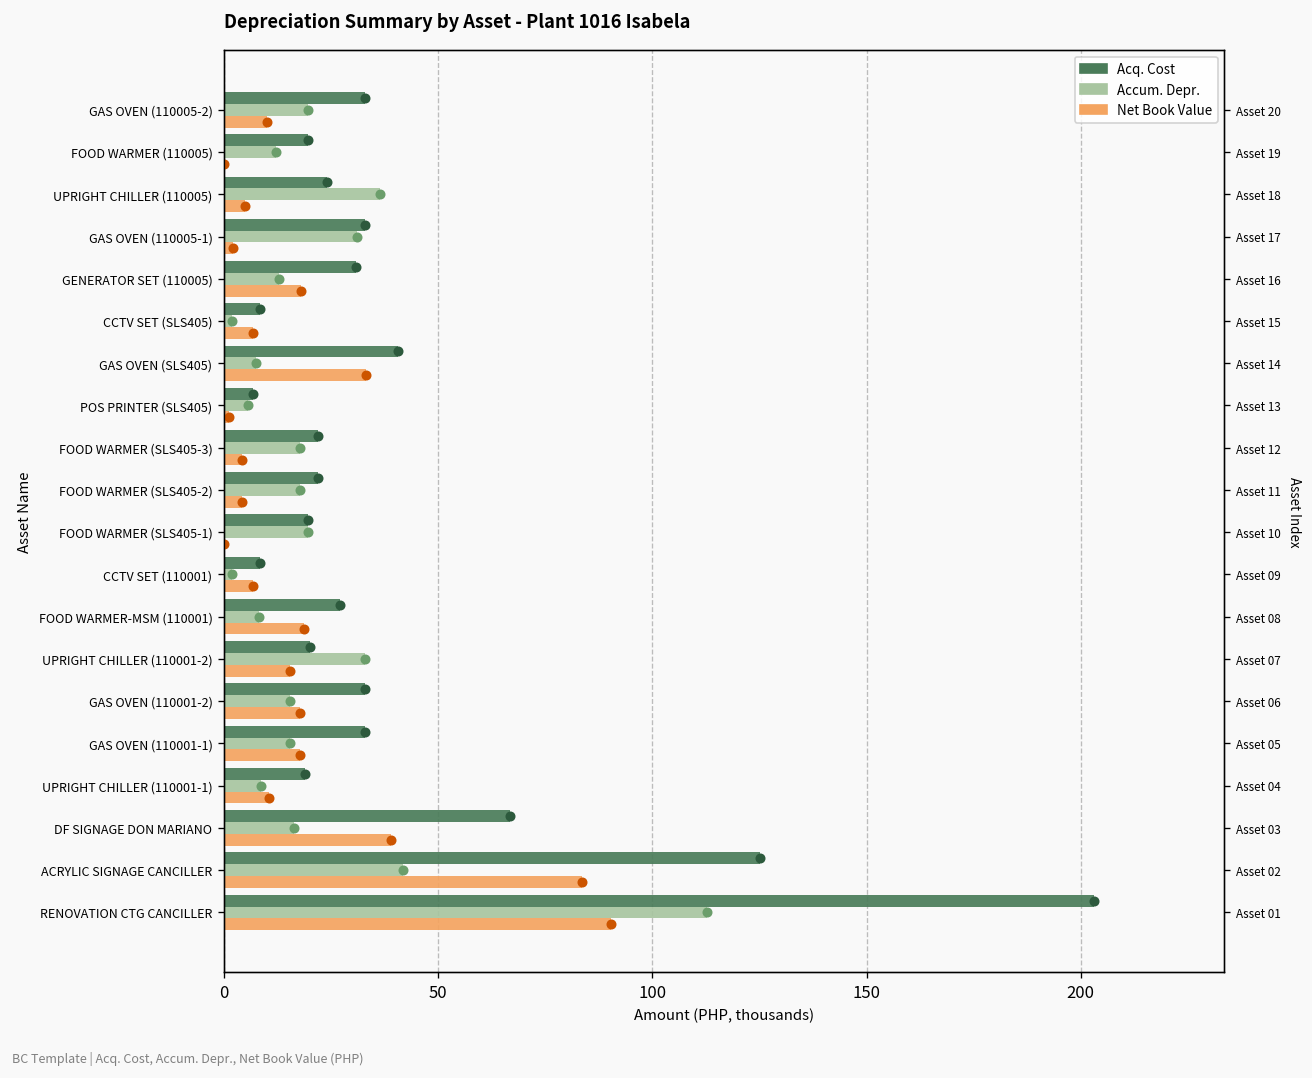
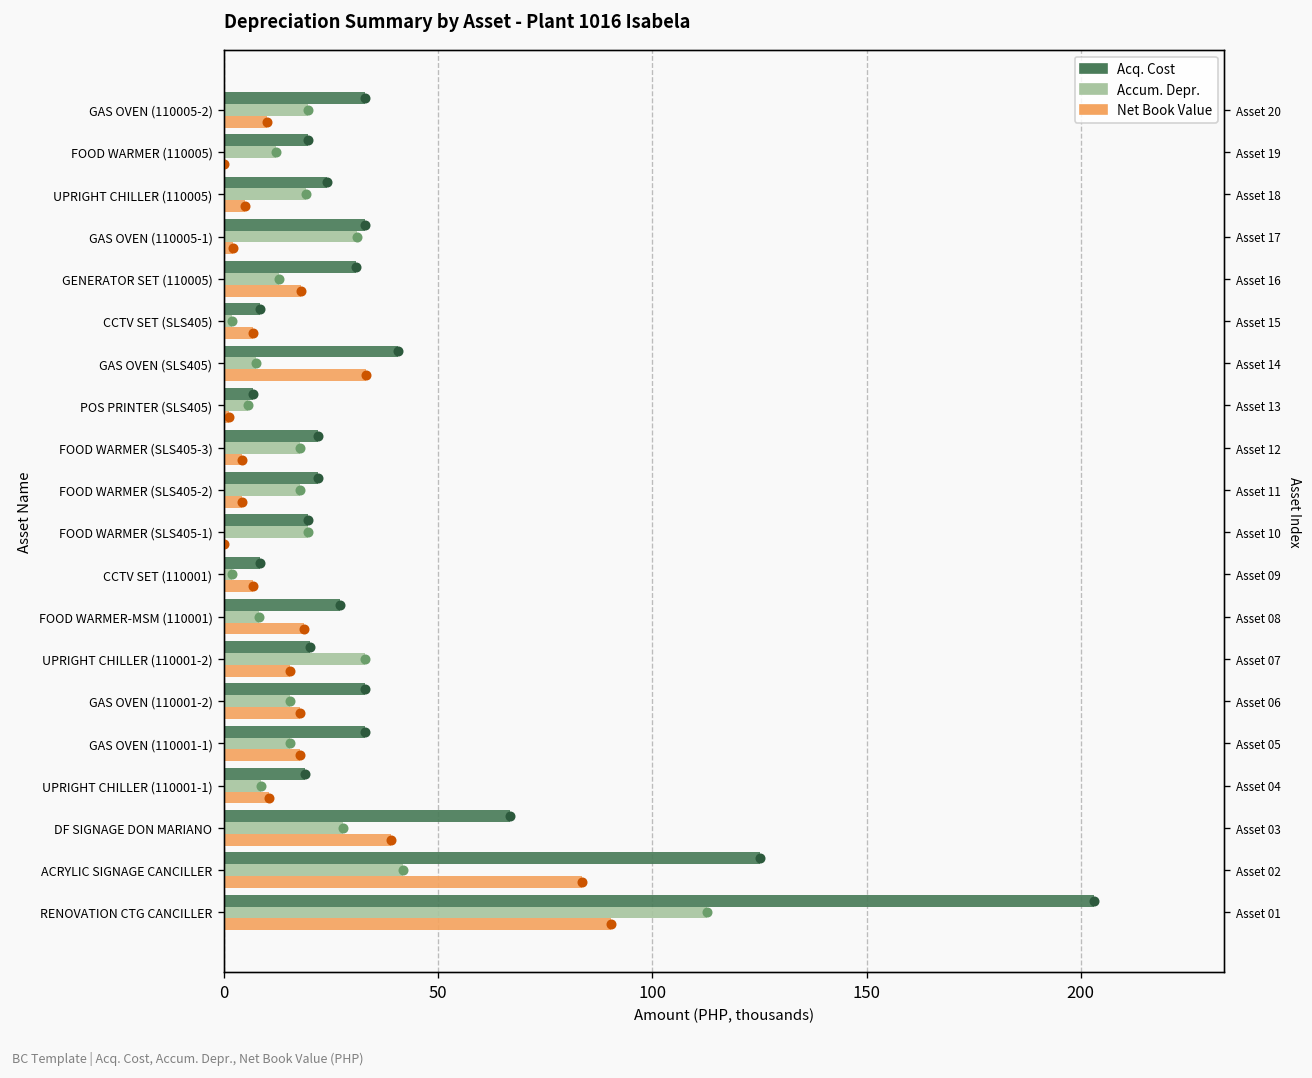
  {
    "Accum. Depr.": {
      "GAS OVEN (110005-2)": 20,
      "FOOD WARMER (110005)": 12,
-     "UPRIGHT CHILLER (110005)": 36,
+     "UPRIGHT CHILLER (110005)": 19,
      "GAS OVEN (110005-1)": 31,
      "GENERATOR SET (110005)": 13,
      "CCTV SET (SLS405)": 2,
      "GAS OVEN (SLS405)": 7,
      "POS PRINTER (SLS405)": 6,
      "FOOD WARMER (SLS405-3)": 18,
      "FOOD WARMER (SLS405-2)": 18,
      "FOOD WARMER (SLS405-1)": 19,
      "CCTV SET (110001)": 2,
      "FOOD WARMER-MSM (110001)": 8,
      "UPRIGHT CHILLER (110001-2)": 33,
      "GAS OVEN (110001-2)": 15,
      "GAS OVEN (110001-1)": 15,
      "UPRIGHT CHILLER (110001-1)": 9,
-     "DF SIGNAGE DON MARIANO": 16,
+     "DF SIGNAGE DON MARIANO": 28,
      "ACRYLIC SIGNAGE CANCILLER": 42,
      "RENOVATION CTG CANCILLER": 113
    }
  }
